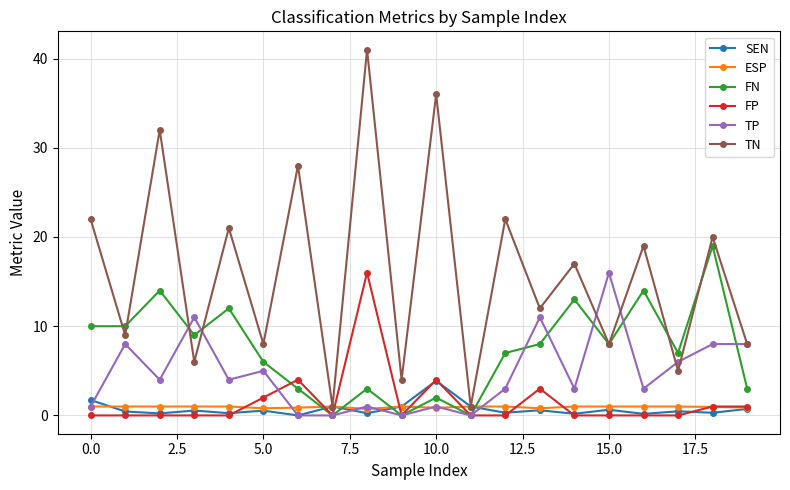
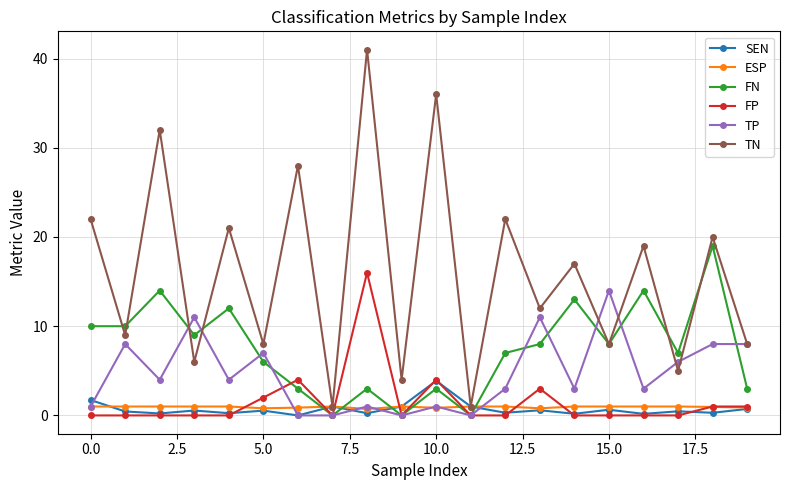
  {
    "SEN": {
      "0.0": 2,
      "15.0": 1
    },
    "ESP": {
      "15.0": 1
    },
    "FN": {
      "0.0": 10,
      "5.0": 6,
-     "10.0": 2
+     "10.0": 3
    },
    "FP": {
      "0.0": 0,
      "5.0": 2,
      "15.0": 0
    },
    "TP": {
-     "5.0": 5,
-     "15.0": 16
+     "5.0": 7,
+     "15.0": 14
    },
    "TN": {
      "0.0": 22,
      "5.0": 8,
      "10.0": 36
    }
  }
